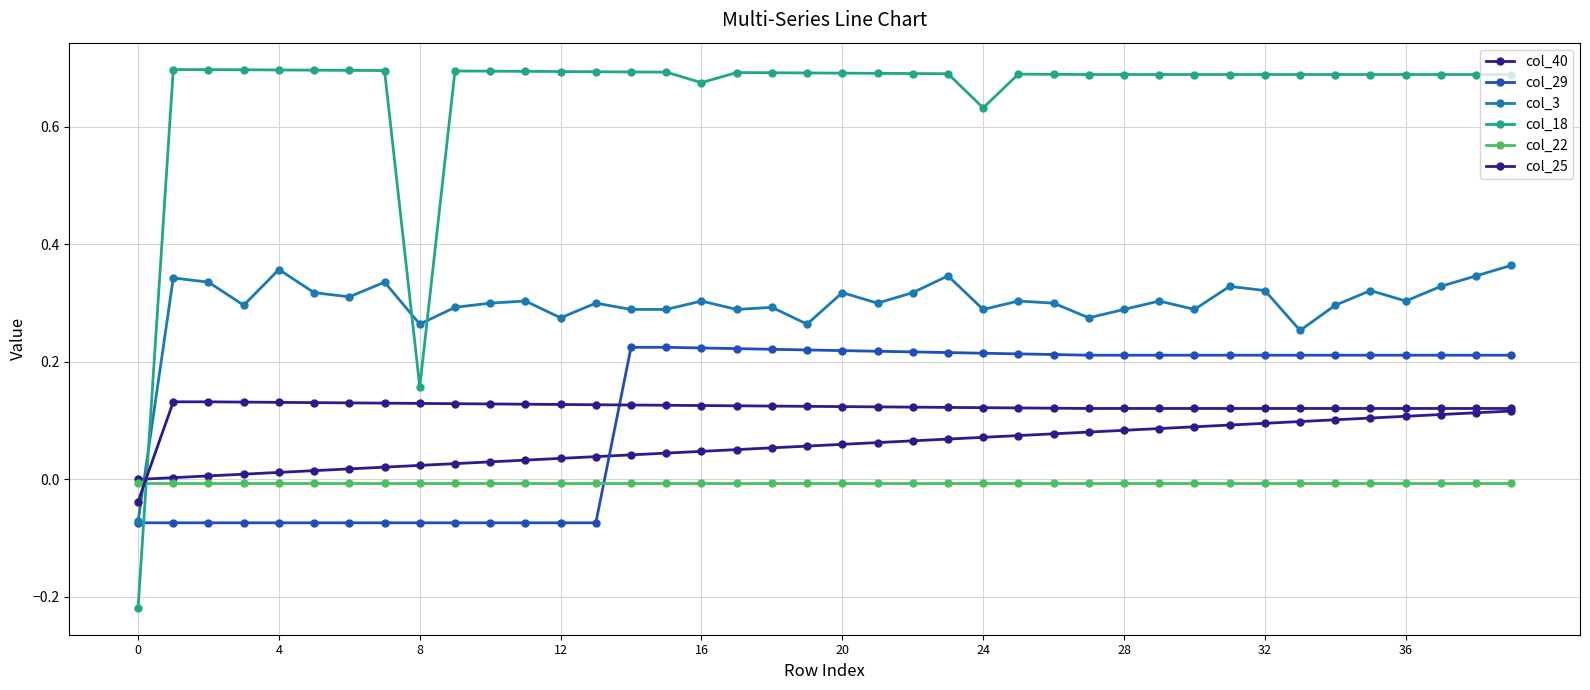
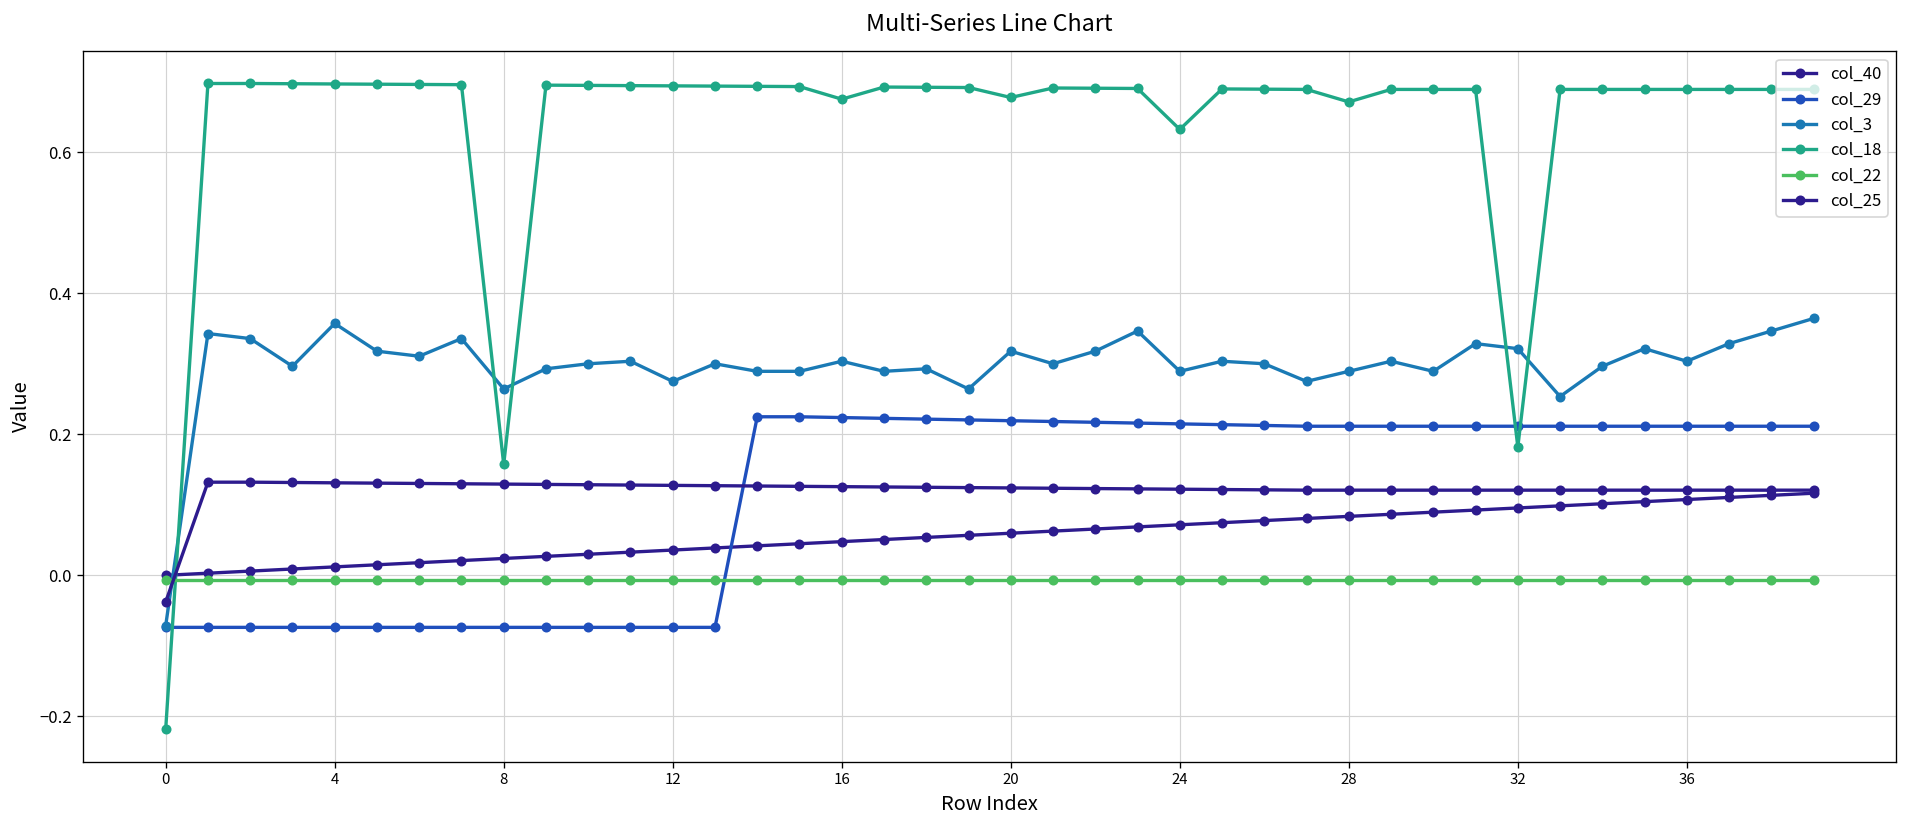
  {
    "col_18": {
      "0": -0.22,
      "4": 0.70,
      "8": 0.16,
      "12": 0.69,
      "16": 0.68,
-     "20": 0.69,
+     "20": 0.68,
      "24": 0.63,
-     "28": 0.69,
-     "32": 0.69,
+     "28": 0.67,
+     "32": 0.18,
      "36": 0.69
    },
    "col_22": {
      "0": -0.01,
      "4": -0.01,
      "8": -0.01,
      "12": -0.01,
      "16": -0.01,
      "20": -0.01,
      "24": -0.01,
      "28": -0.01,
      "32": -0.01,
      "36": -0.01
    }
  }
